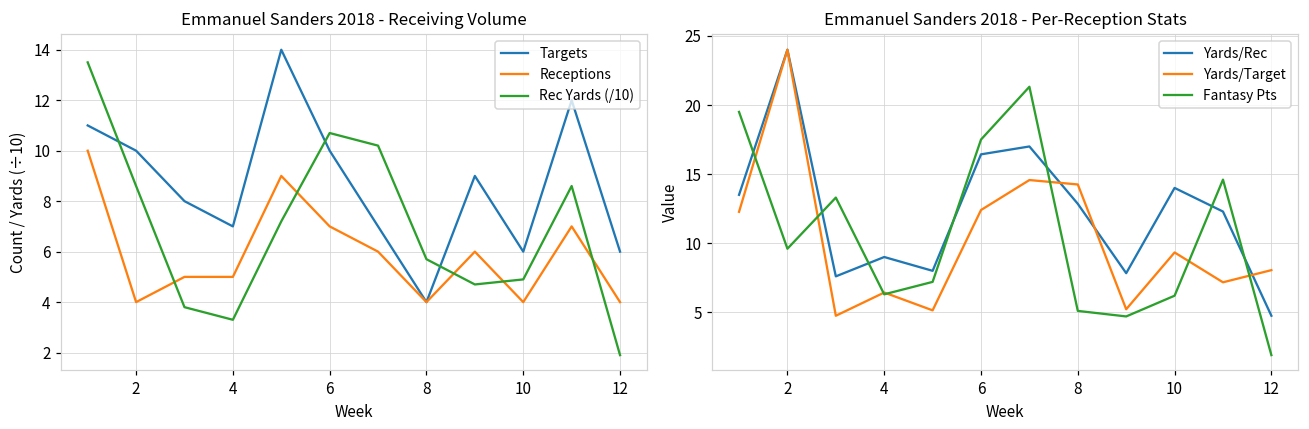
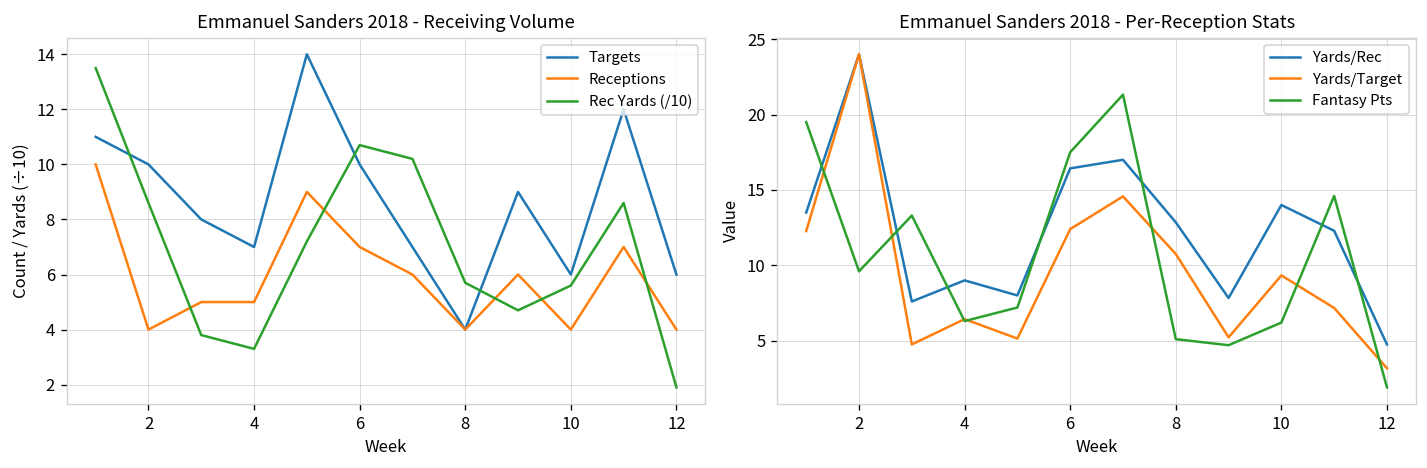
  {
    "Emmanuel Sanders 2018 - Receiving Volume": {
      "Targets": {
        "2": 10.0,
        "4": 7.0,
        "6": 10.0,
        "10": 6.0,
        "12": 6.0
      },
      "Receptions": {
        "2": 4.0,
        "4": 5.0,
        "6": 7.0,
        "10": 4.0,
        "12": 4.0
      },
      "Rec Yards (/10)": {
        "2": 8.6,
        "4": 3.3,
        "6": 10.7,
        "8": 5.7,
-       "10": 4.9,
+       "10": 5.6,
        "12": 1.9
      }
    },
    "Emmanuel Sanders 2018 - Per-Reception Stats": {
      "Yards/Rec": {
        "4": 9.0,
        "6": 16.4,
        "8": 12.9,
        "10": 14.0,
        "12": 4.8
      },
      "Yards/Target": {
        "6": 12.4,
-       "8": 14.3,
+       "8": 10.8,
        "10": 9.3,
-       "12": 8.1
+       "12": 3.2
      },
      "Fantasy Pts": {
        "2": 9.6,
        "6": 17.5,
        "8": 5.1,
        "10": 6.2,
        "12": 1.9
      }
    }
  }
